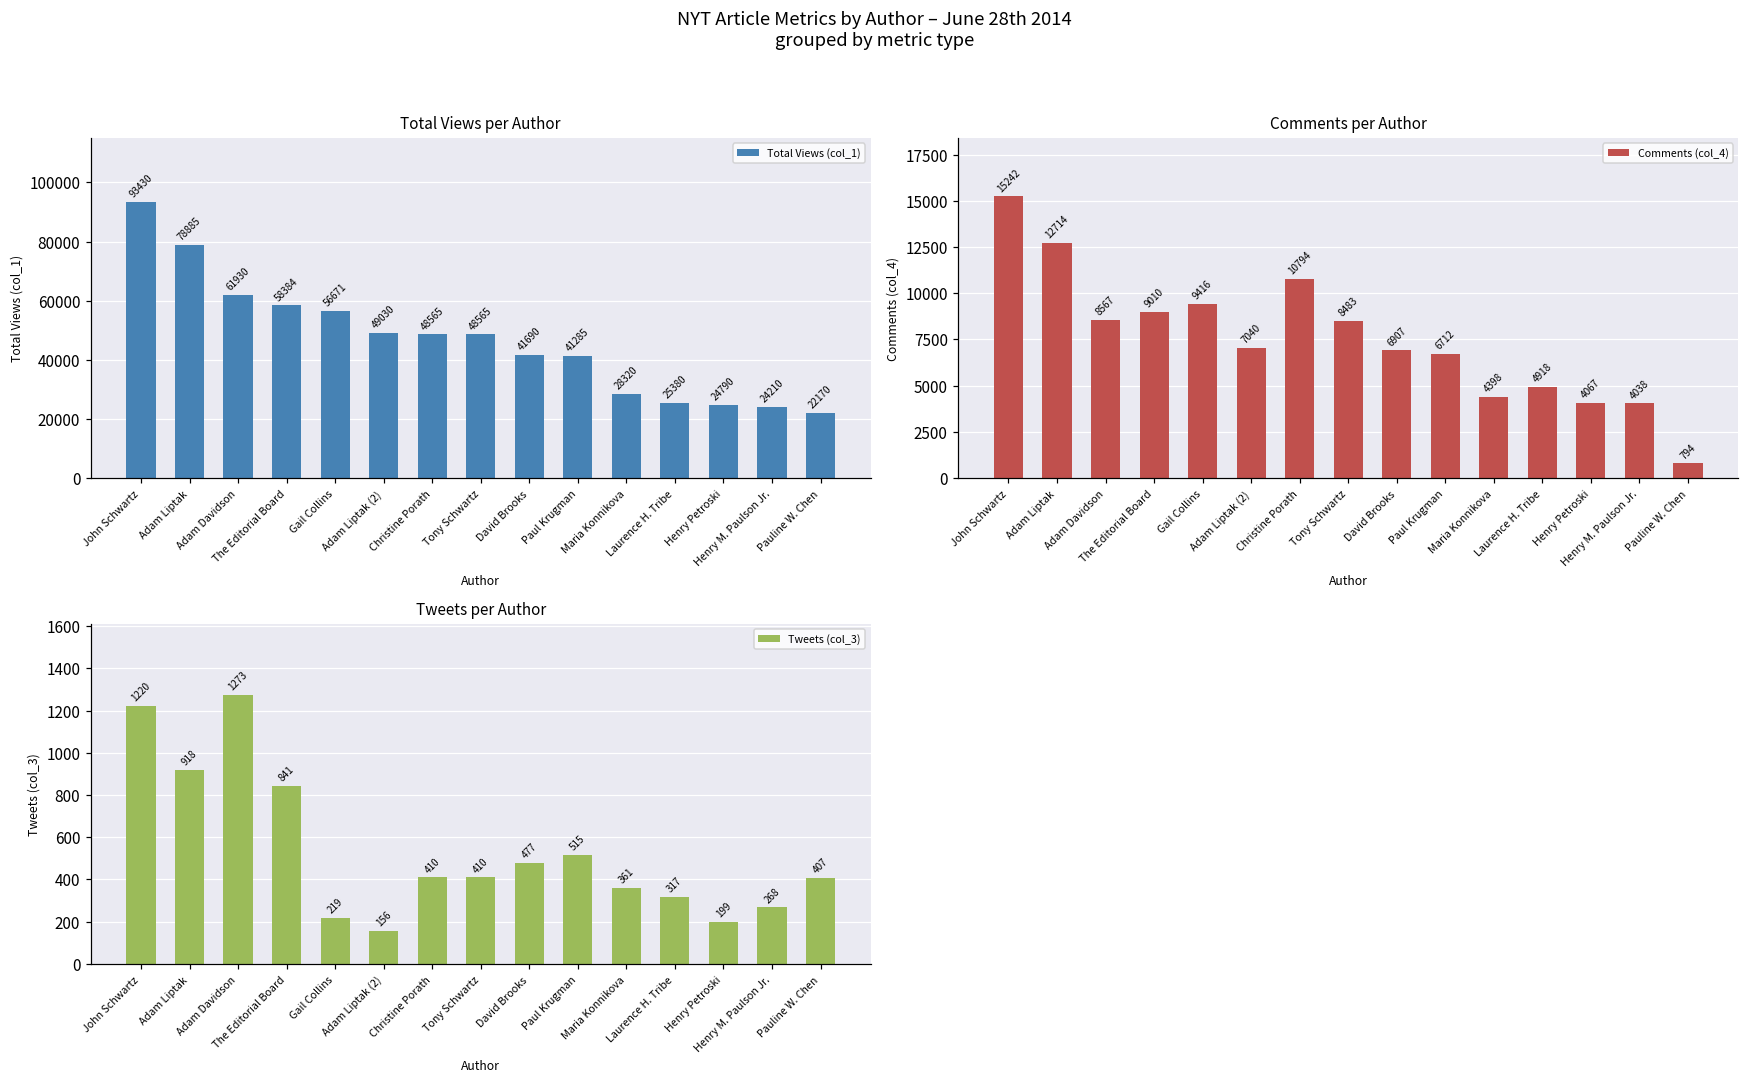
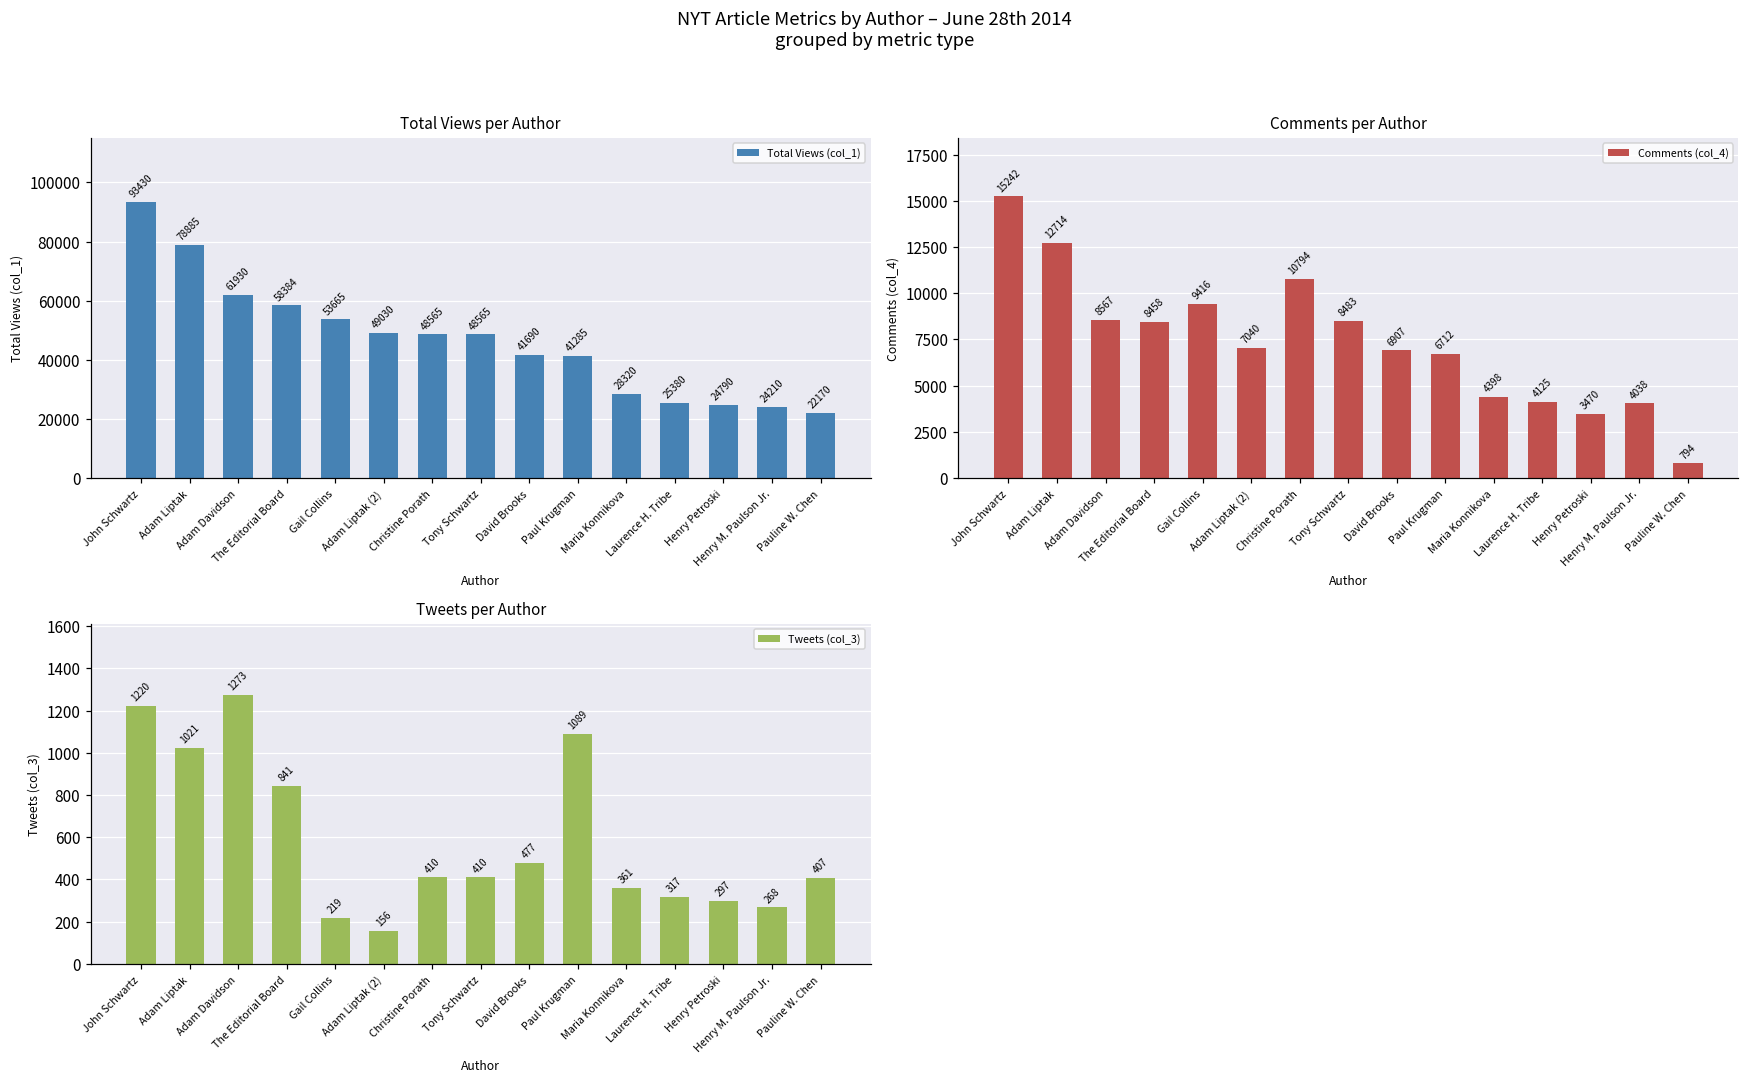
  {
    "Total Views per Author": {
      "John Schwartz": 93430,
      "Adam Liptak": 78885,
      "Adam Davidson": 61930,
      "The Editorial Board": 58384,
-     "Gail Collins": 56671,
+     "Gail Collins": 53665,
      "Adam Liptak (2)": 49030,
      "Christine Porath": 48565,
      "Tony Schwartz": 48565,
      "David Brooks": 41690,
      "Paul Krugman": 41285,
      "Maria Konnikova": 28320,
      "Laurence H. Tribe": 25380,
      "Henry Petroski": 24790,
      "Henry M. Paulson Jr.": 24210,
      "Pauline W. Chen": 22170
    },
    "Comments per Author": {
      "John Schwartz": 15242,
      "Adam Liptak": 12714,
      "Adam Davidson": 8567,
-     "The Editorial Board": 9010,
+     "The Editorial Board": 8458,
      "Gail Collins": 9416,
      "Adam Liptak (2)": 7040,
      "Christine Porath": 10794,
      "Tony Schwartz": 8483,
      "David Brooks": 6907,
      "Paul Krugman": 6712,
      "Maria Konnikova": 4398,
-     "Laurence H. Tribe": 4918,
-     "Henry Petroski": 4067,
+     "Laurence H. Tribe": 4125,
+     "Henry Petroski": 3470,
      "Henry M. Paulson Jr.": 4038,
      "Pauline W. Chen": 794
    },
    "Tweets per Author": {
      "John Schwartz": 1220,
-     "Adam Liptak": 918,
+     "Adam Liptak": 1021,
      "Adam Davidson": 1273,
      "The Editorial Board": 841,
      "Gail Collins": 219,
      "Adam Liptak (2)": 156,
      "Christine Porath": 410,
      "Tony Schwartz": 410,
      "David Brooks": 477,
-     "Paul Krugman": 515,
+     "Paul Krugman": 1089,
      "Maria Konnikova": 361,
      "Laurence H. Tribe": 317,
-     "Henry Petroski": 199,
+     "Henry Petroski": 297,
      "Henry M. Paulson Jr.": 268,
      "Pauline W. Chen": 407
    }
  }
